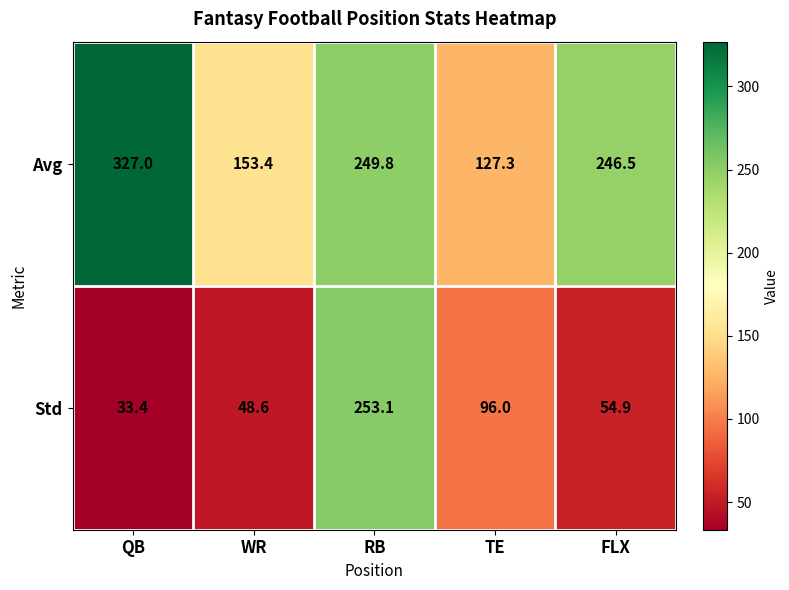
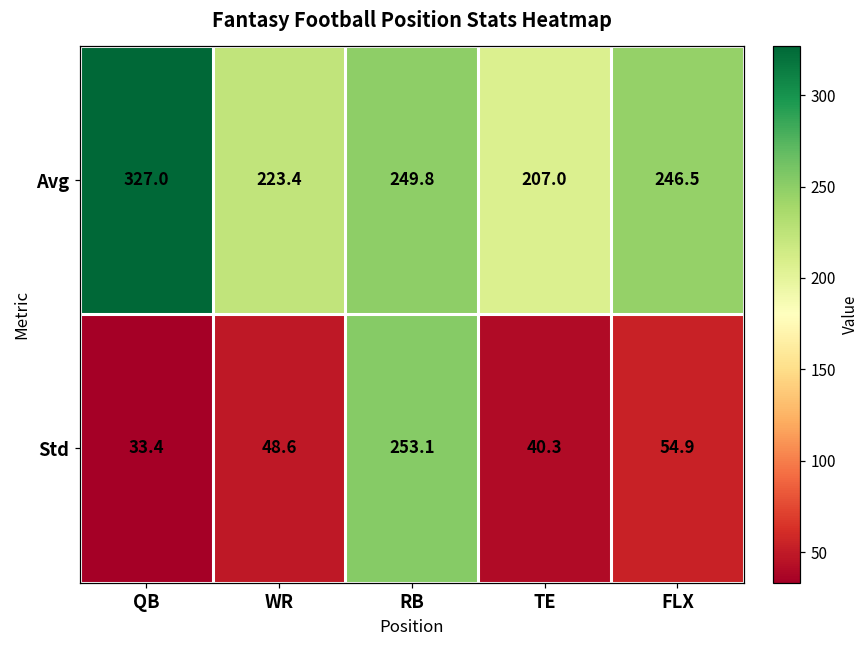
  {
    "Avg": {
      "QB": 327.0,
-     "WR": 153.4,
+     "WR": 223.4,
      "RB": 249.8,
-     "TE": 127.3,
+     "TE": 207.0,
      "FLX": 246.5
    },
    "Std": {
      "QB": 33.4,
      "WR": 48.6,
      "RB": 253.1,
-     "TE": 96.0,
+     "TE": 40.3,
      "FLX": 54.9
    }
  }
